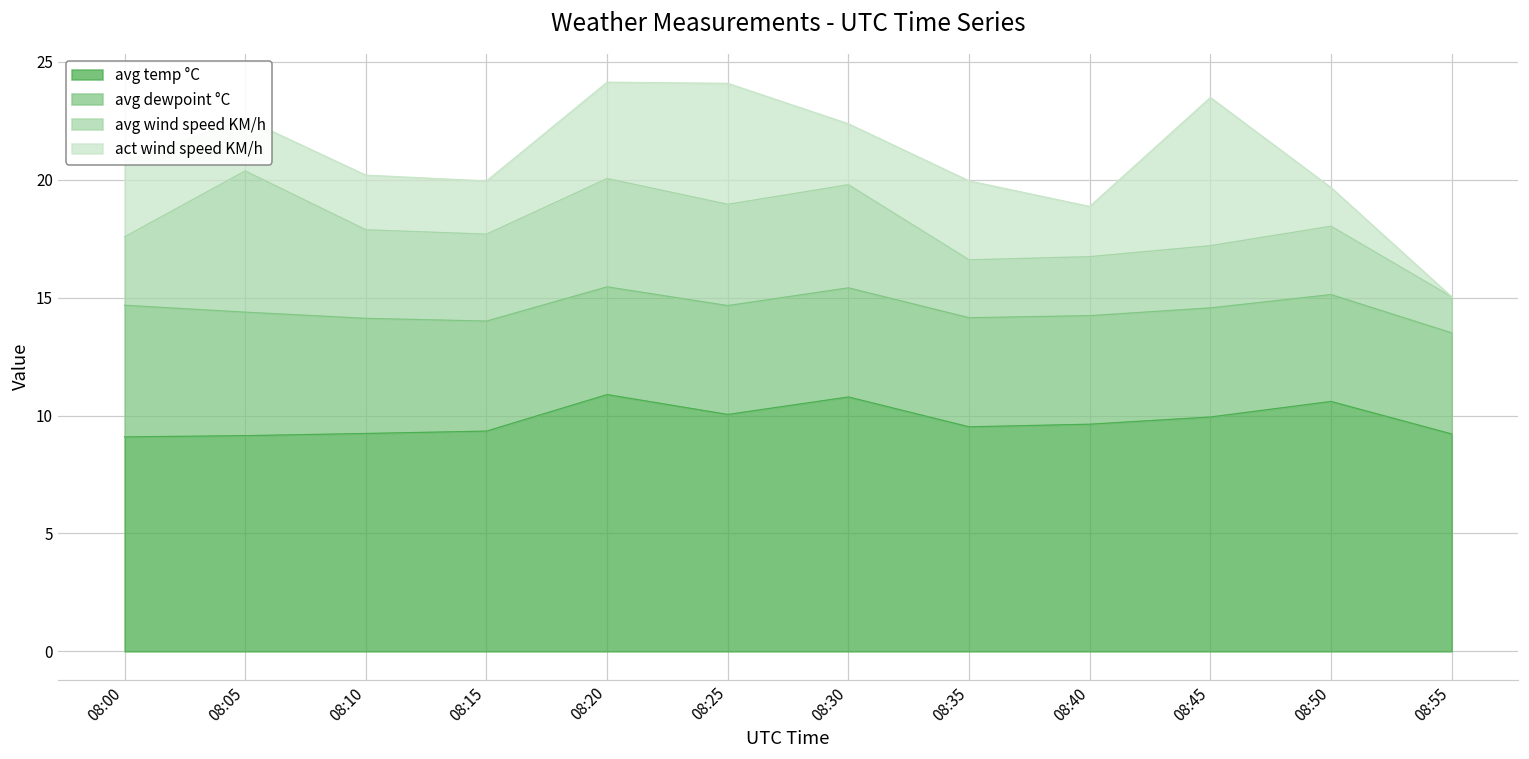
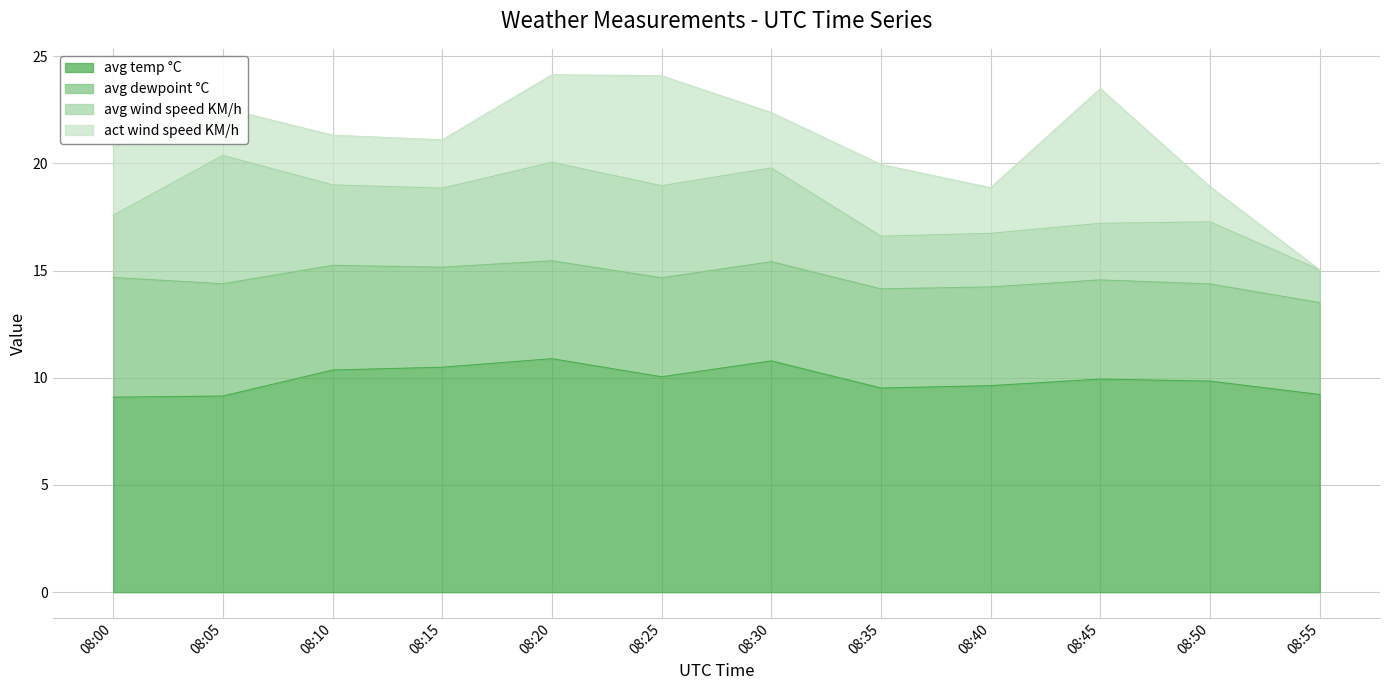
  {
    "avg temp °C": {
      "08:00": 9.1,
      "08:05": 9.1,
-     "08:10": 9.2,
-     "08:15": 9.3,
+     "08:10": 10.4,
+     "08:15": 10.5,
      "08:20": 10.9,
      "08:25": 10.0,
      "08:30": 10.8,
      "08:35": 9.5,
      "08:40": 9.6,
      "08:45": 9.9,
-     "08:50": 10.6,
+     "08:50": 9.8,
      "08:55": 9.2
    }
  }
